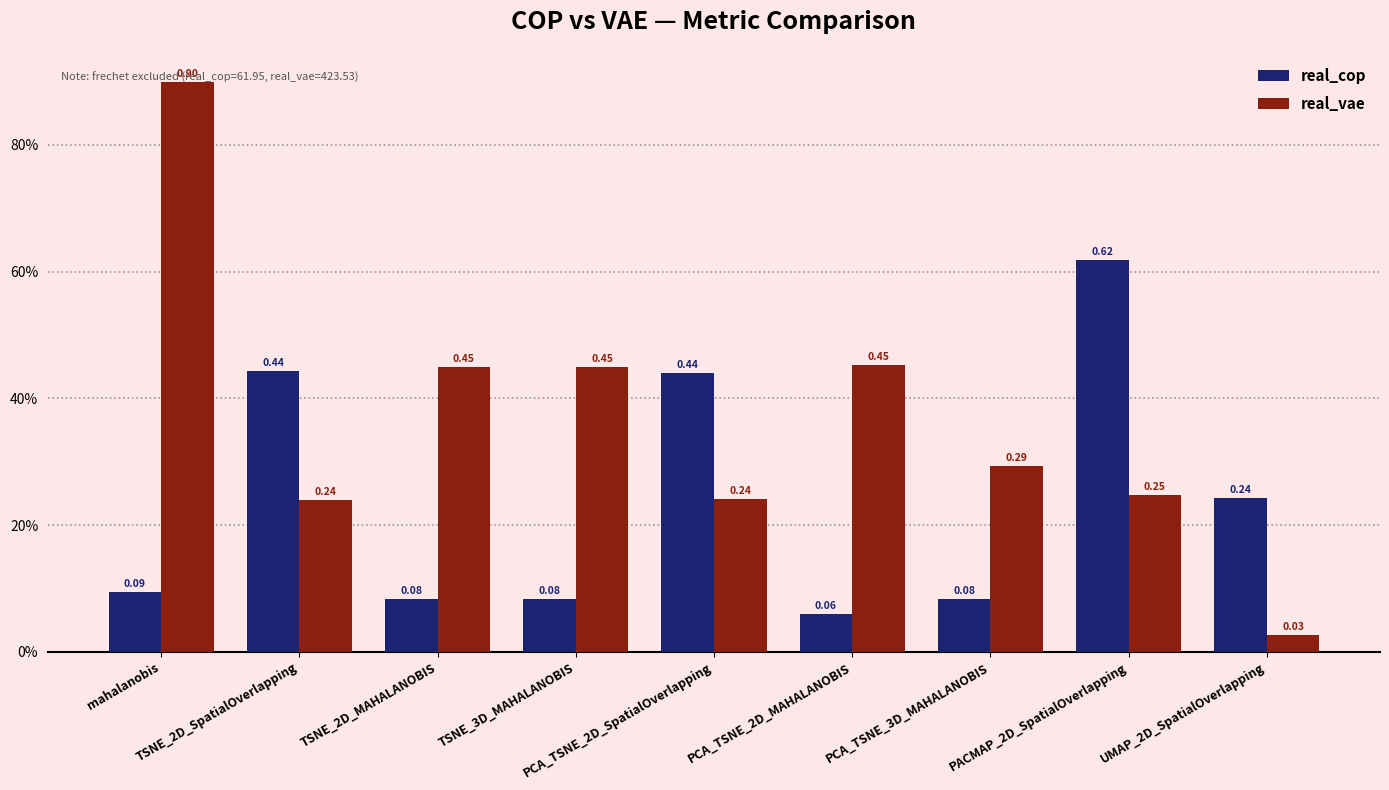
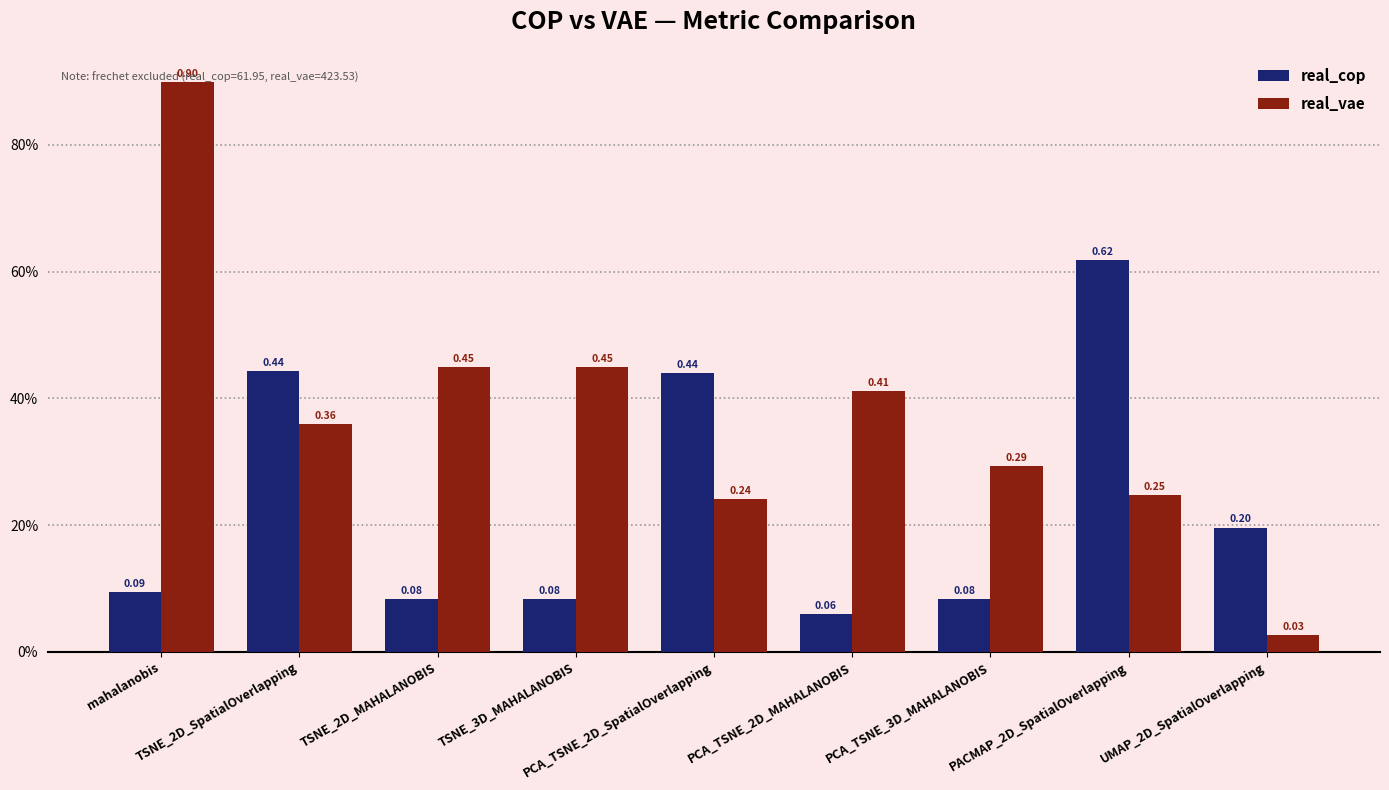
  {
    "real_cop": {
      "mahalanobis": 0.09,
      "TSNE_2D_SpatialOverlapping": 0.44,
      "TSNE_2D_MAHALANOBIS": 0.08,
      "TSNE_3D_MAHALANOBIS": 0.08,
      "PCA_TSNE_2D_SpatialOverlapping": 0.44,
      "PCA_TSNE_2D_MAHALANOBIS": 0.06,
      "PCA_TSNE_3D_MAHALANOBIS": 0.08,
      "PACMAP_2D_SpatialOverlapping": 0.62,
-     "UMAP_2D_SpatialOverlapping": 0.24
+     "UMAP_2D_SpatialOverlapping": 0.20
    },
    "real_vae": {
-     "TSNE_2D_SpatialOverlapping": 0.24,
+     "TSNE_2D_SpatialOverlapping": 0.36,
      "TSNE_2D_MAHALANOBIS": 0.45,
      "TSNE_3D_MAHALANOBIS": 0.45,
      "PCA_TSNE_2D_SpatialOverlapping": 0.24,
-     "PCA_TSNE_2D_MAHALANOBIS": 0.45,
+     "PCA_TSNE_2D_MAHALANOBIS": 0.41,
      "PCA_TSNE_3D_MAHALANOBIS": 0.29,
      "PACMAP_2D_SpatialOverlapping": 0.25,
      "UMAP_2D_SpatialOverlapping": 0.03
    }
  }
